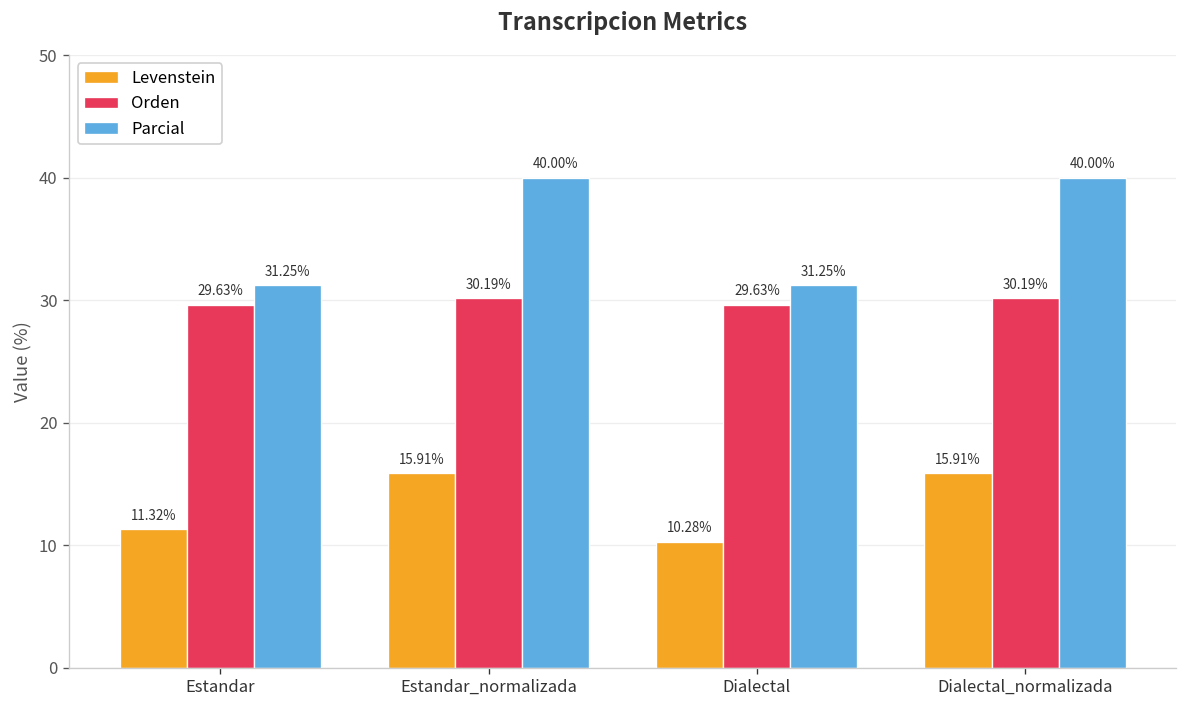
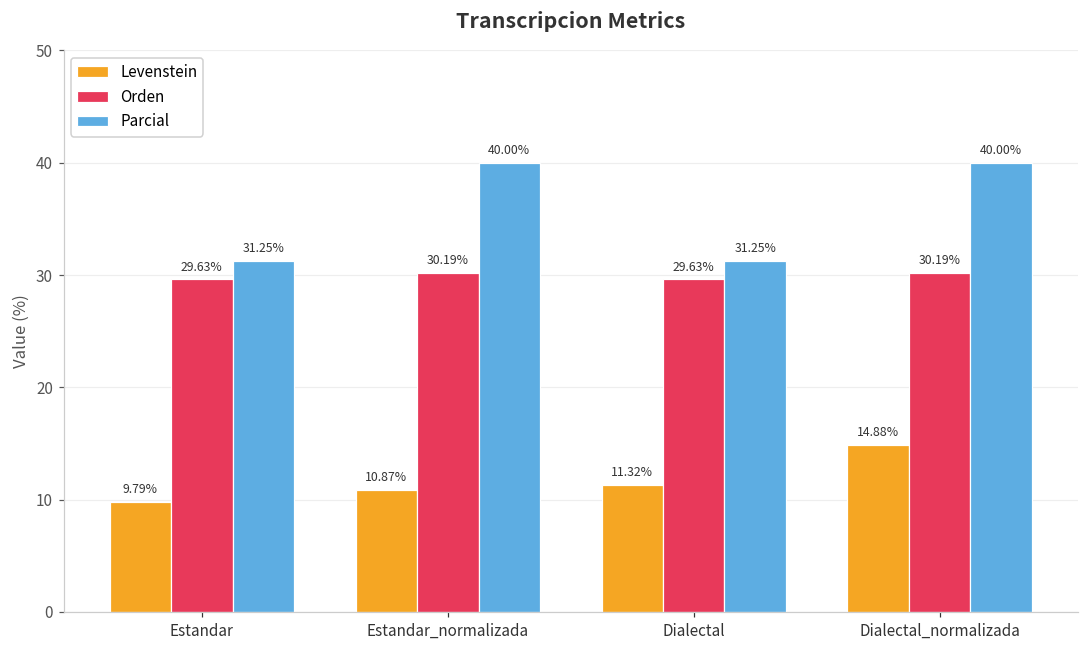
  {
    "Levenstein": {
-     "Estandar": "11.32%",
-     "Estandar_normalizada": "15.91%",
-     "Dialectal": "10.28%",
-     "Dialectal_normalizada": "15.91%"
+     "Estandar": "9.79%",
+     "Estandar_normalizada": "10.87%",
+     "Dialectal": "11.32%",
+     "Dialectal_normalizada": "14.88%"
    },
    "Orden": {
      "Estandar": "29.63%",
      "Estandar_normalizada": "30.19%",
      "Dialectal": "29.63%",
      "Dialectal_normalizada": "30.19%"
    },
    "Parcial": {
      "Estandar": "31.25%",
      "Estandar_normalizada": "40.00%",
      "Dialectal": "31.25%",
      "Dialectal_normalizada": "40.00%"
    }
  }
